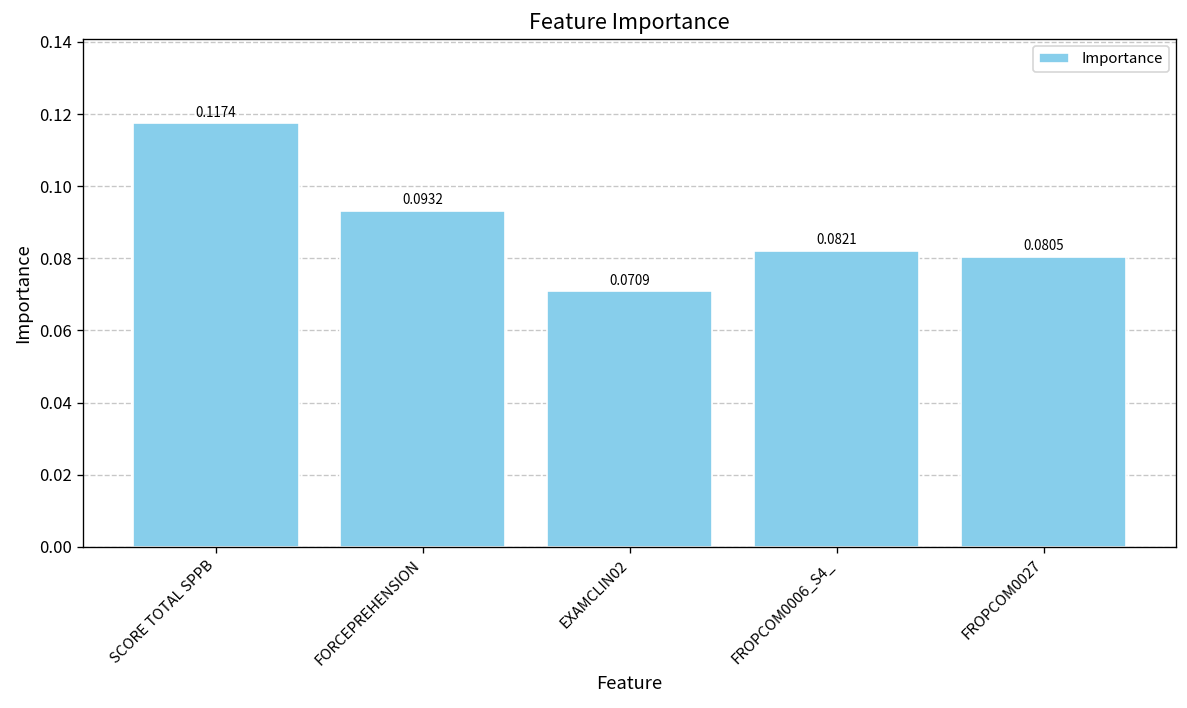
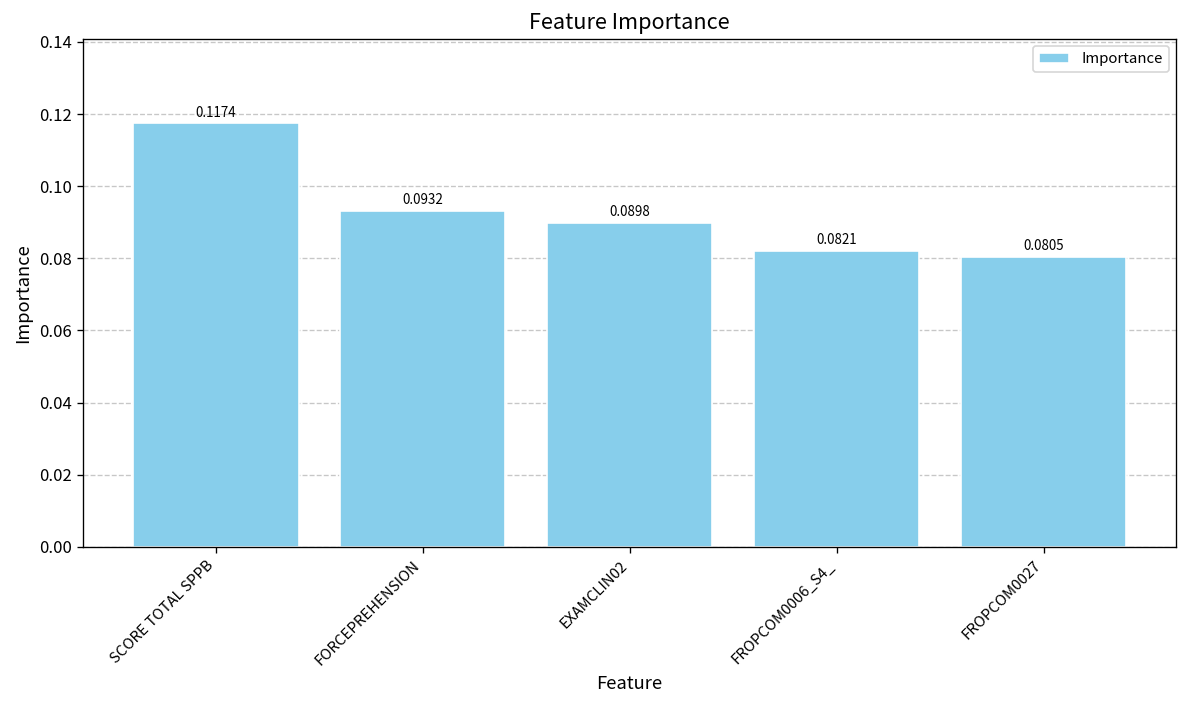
  {
    "SCORE TOTAL SPPB": 0.1174,
    "FORCEPREHENSION": 0.0932,
-   "EXAMCLIN02": 0.0709,
+   "EXAMCLIN02": 0.0898,
    "FROPCOM0006_S4_": 0.0821,
    "FROPCOM0027": 0.0805
  }
